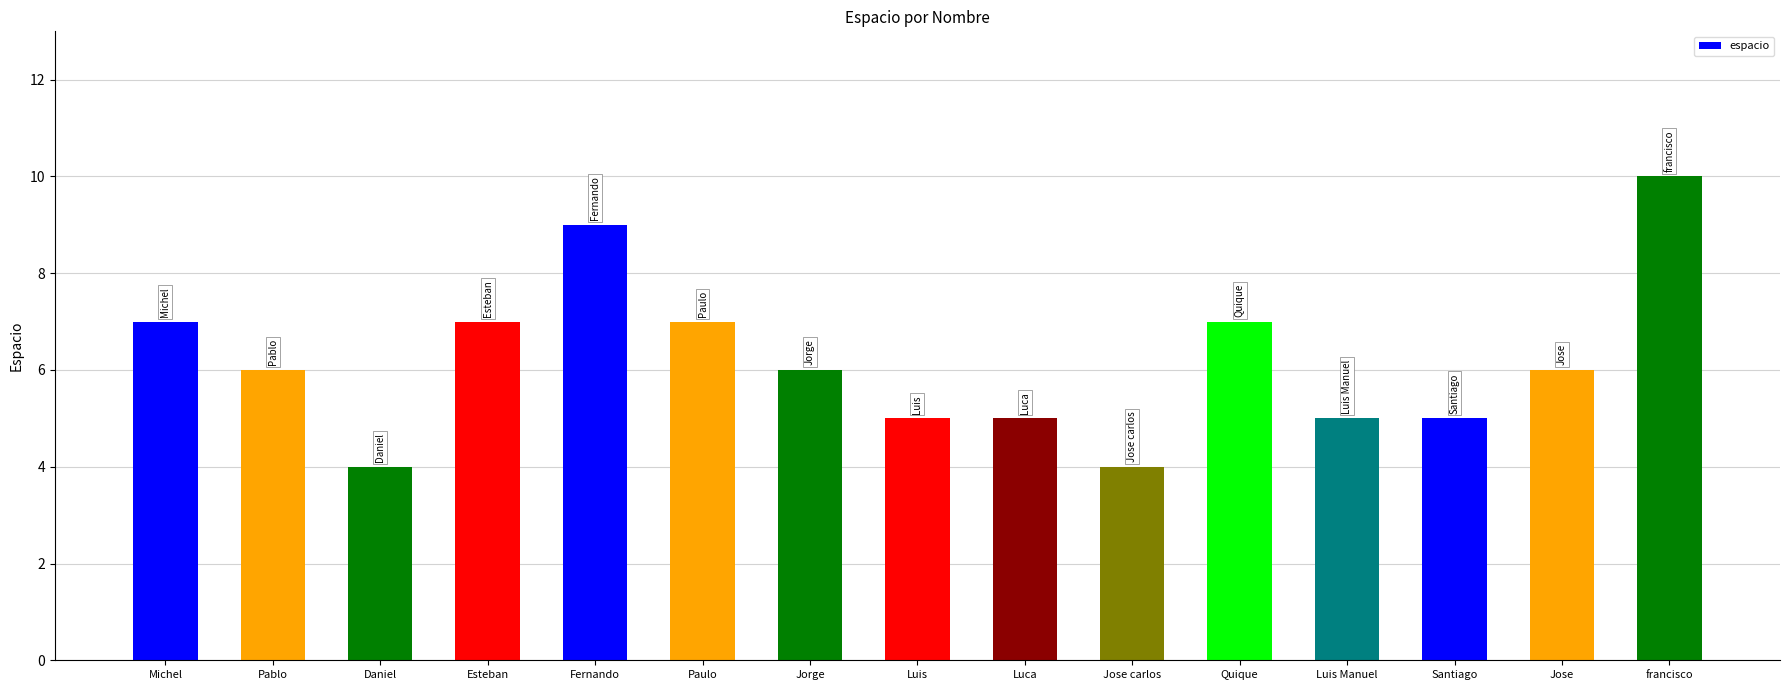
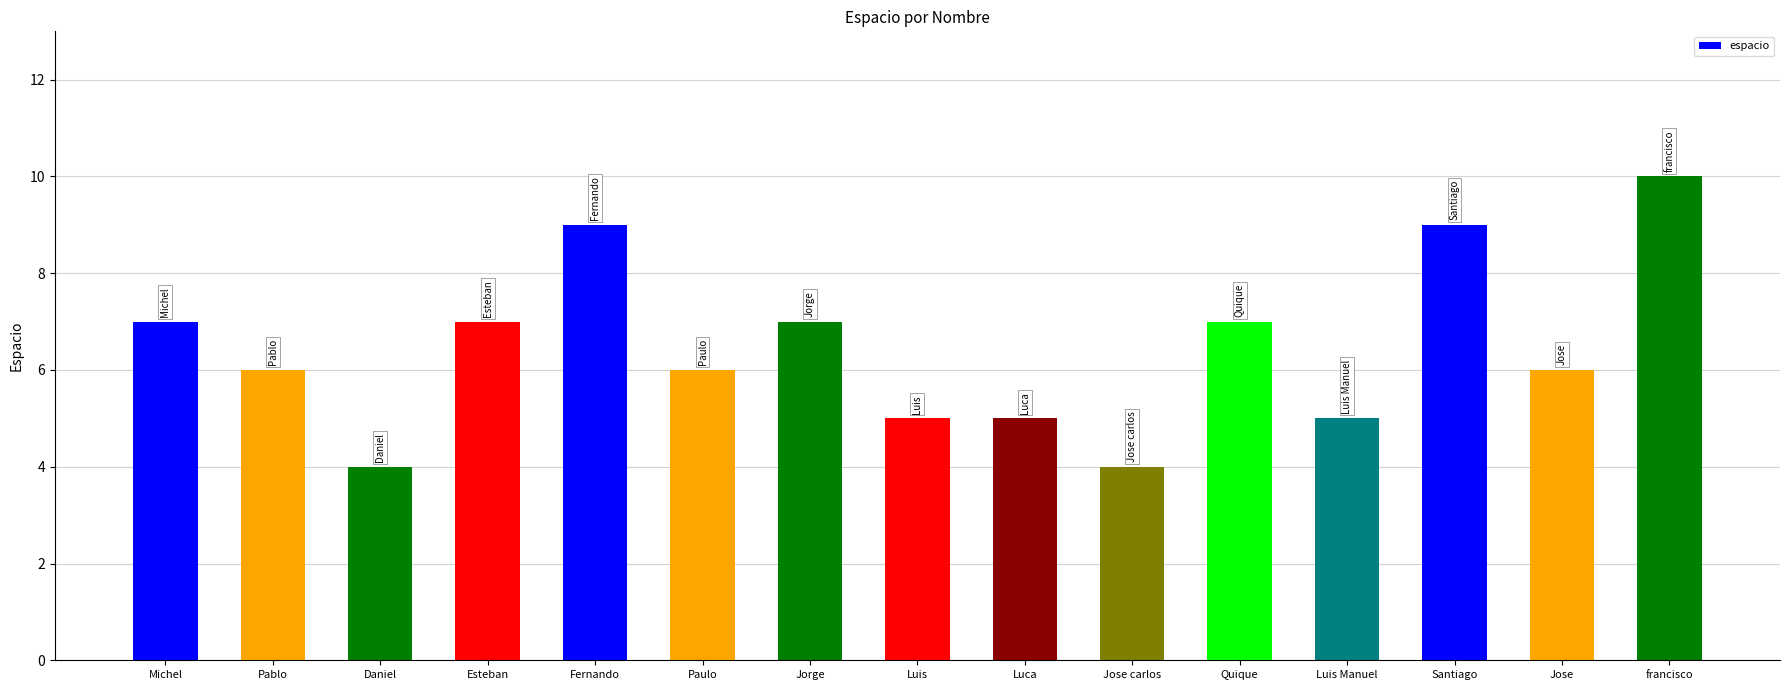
  {
    "Michel": 7,
    "Pablo": 6,
    "Daniel": 4,
    "Esteban": 7,
    "Fernando": 9,
-   "Paulo": 7,
-   "Jorge": 6,
+   "Paulo": 6,
+   "Jorge": 7,
    "Luis": 5,
    "Luca": 5,
    "Jose carlos": 4,
    "Quique": 7,
    "Luis Manuel": 5,
-   "Santiago": 5,
+   "Santiago": 9,
    "Jose": 6,
    "francisco": 10
  }
